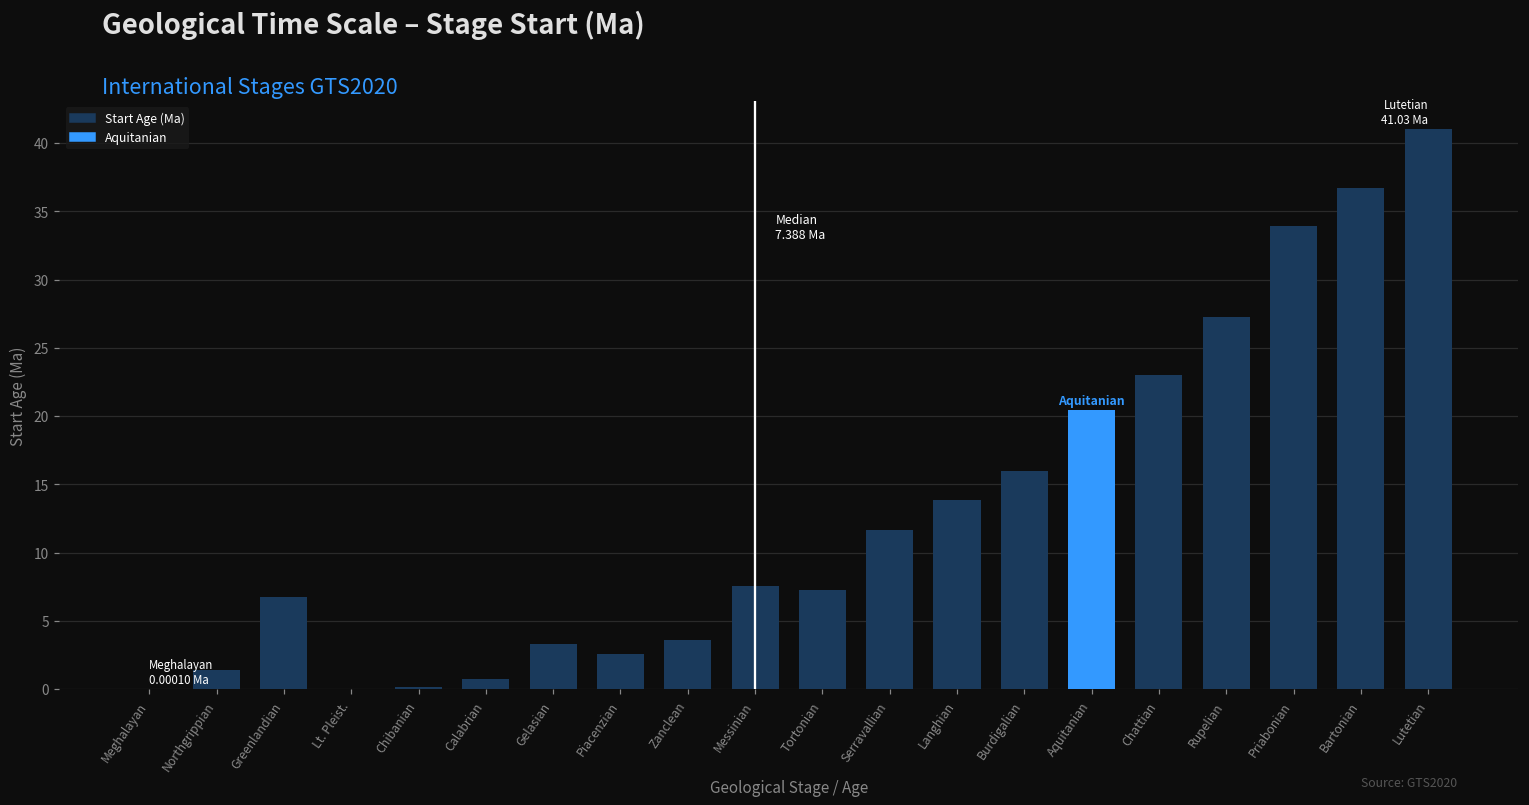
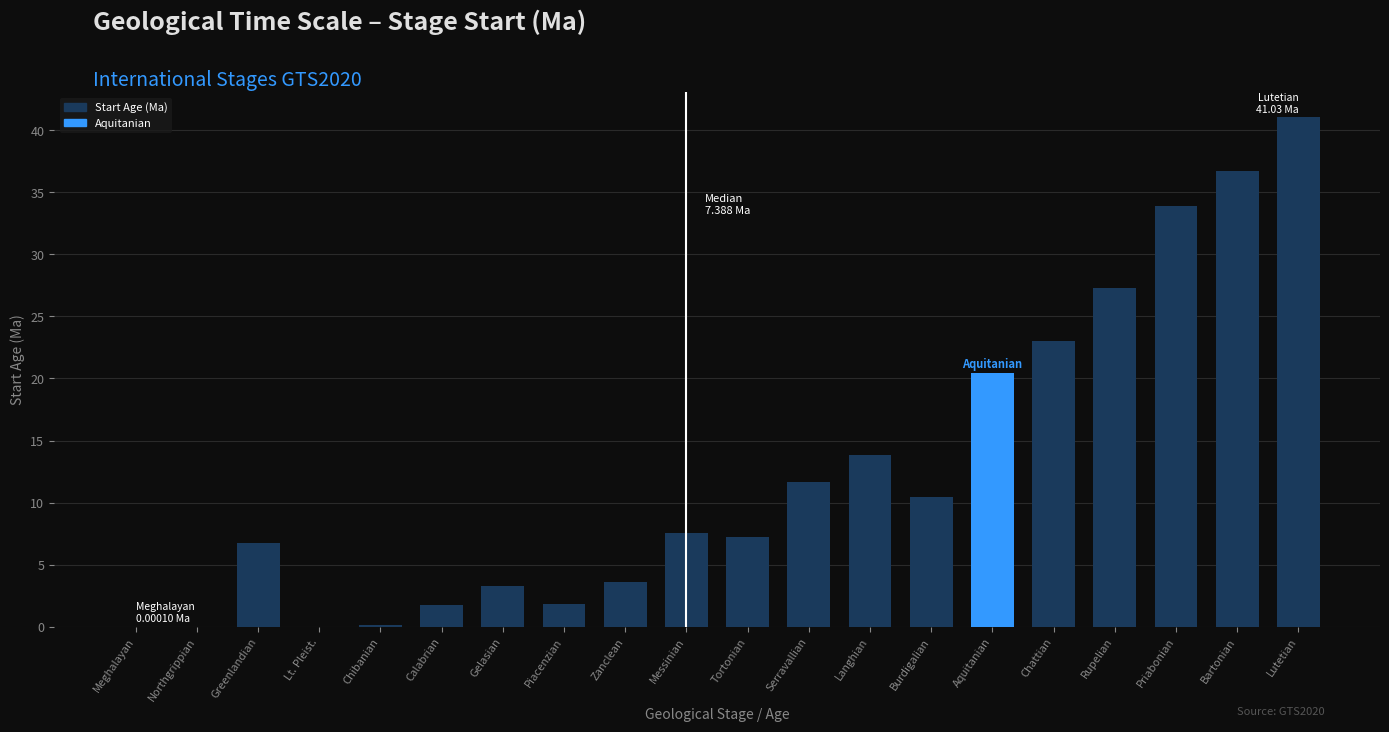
  {
-   "Northgrippian": 1.4,
+   "Northgrippian": 0.0,
    "Greenlandian": 6.8,
-   "Calabrian": 0.8,
+   "Calabrian": 1.8,
    "Gelasian": 3.3,
-   "Piacenzian": 2.6,
+   "Piacenzian": 1.8,
    "Zanclean": 3.6,
    "Messinian": 7.5,
    "Tortonian": 7.3,
    "Serravallian": 11.6,
    "Langhian": 13.8,
-   "Burdigalian": 16.0,
+   "Burdigalian": 10.4,
    "Aquitanian": 20.5,
    "Chattian": 23.0,
    "Rupelian": 27.3,
    "Priabonian": 33.9,
    "Bartonian": 36.7
  }
